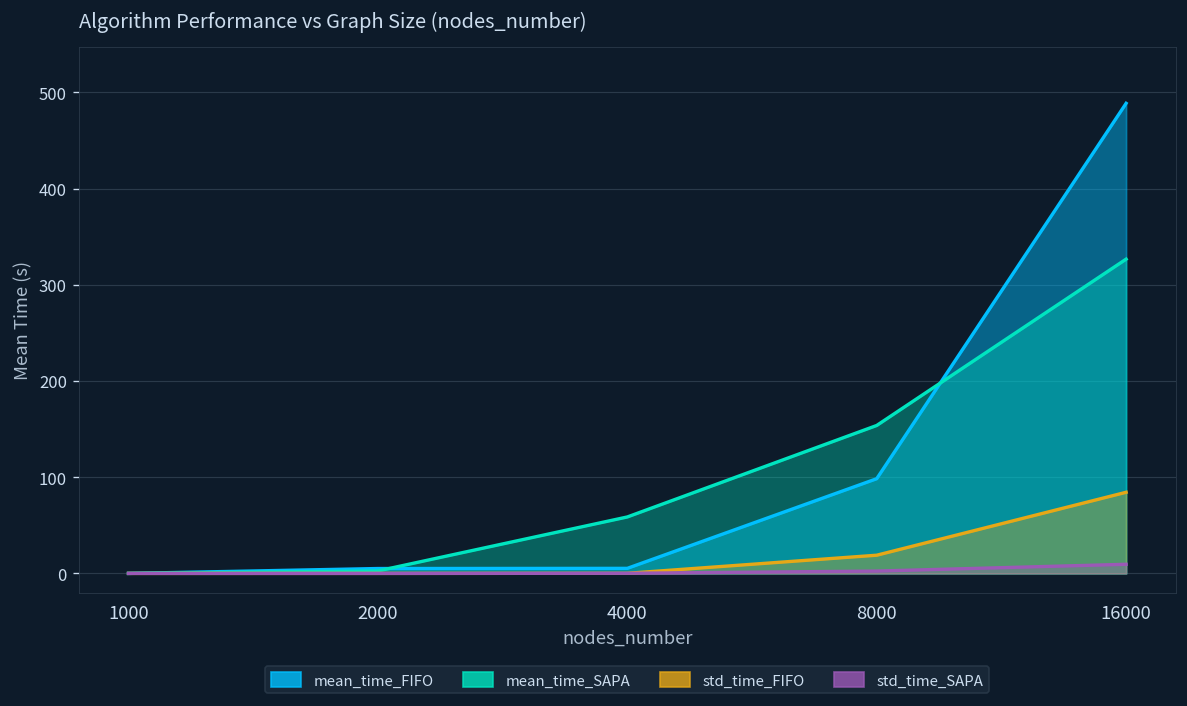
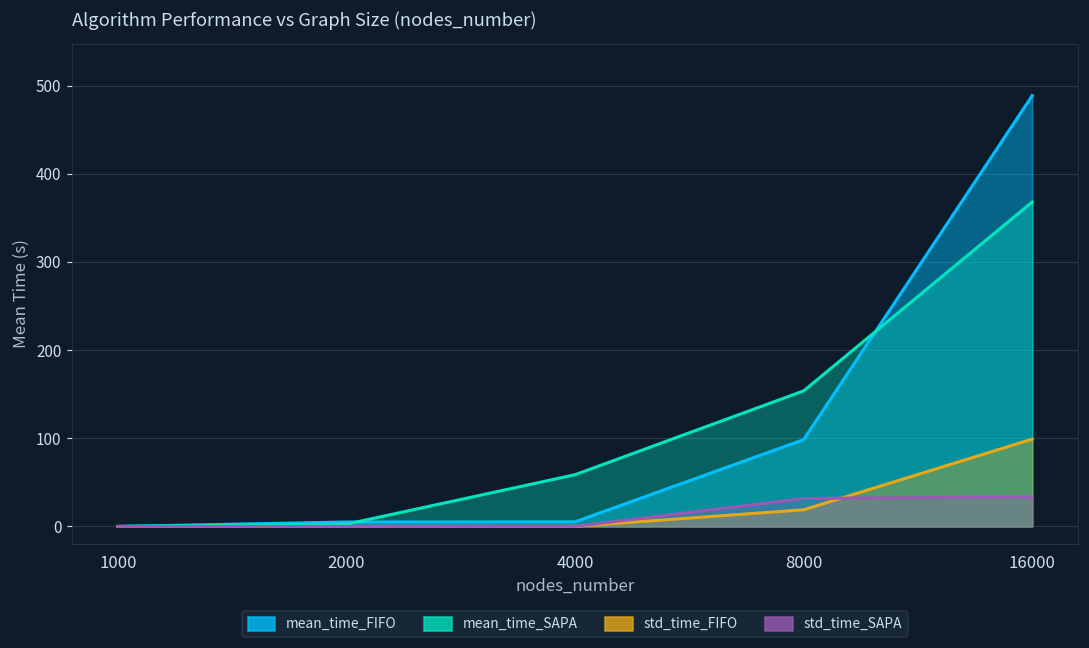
  {
    "mean_time_FIFO": {
      "4000": 10,
      "8000": 100,
      "16000": 490
    },
    "mean_time_SAPA": {
      "4000": 60,
      "8000": 150,
-     "16000": 330
+     "16000": 370
    },
    "std_time_FIFO": {
      "8000": 20,
-     "16000": 80
+     "16000": 100
    },
    "std_time_SAPA": {
-     "8000": 0,
-     "16000": 10
+     "8000": 30,
+     "16000": 30
    }
  }
